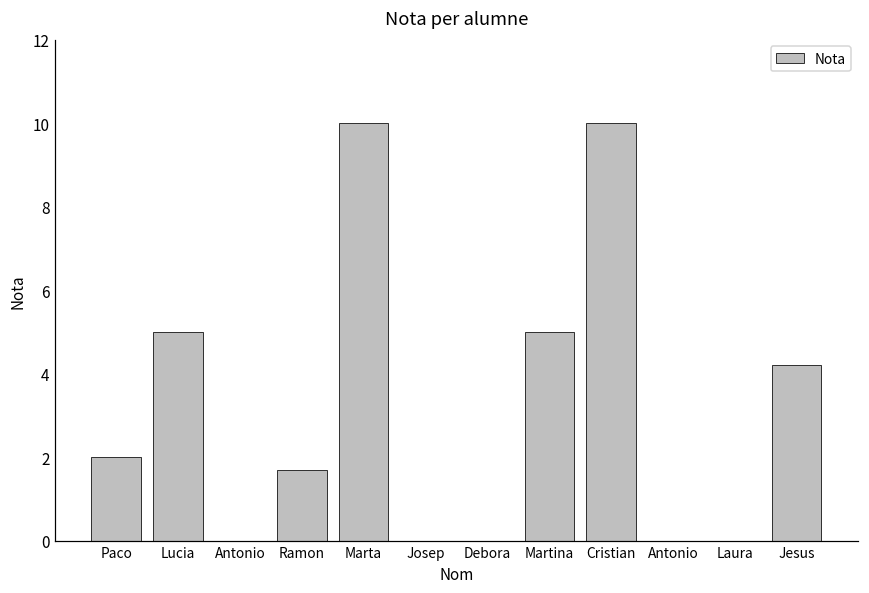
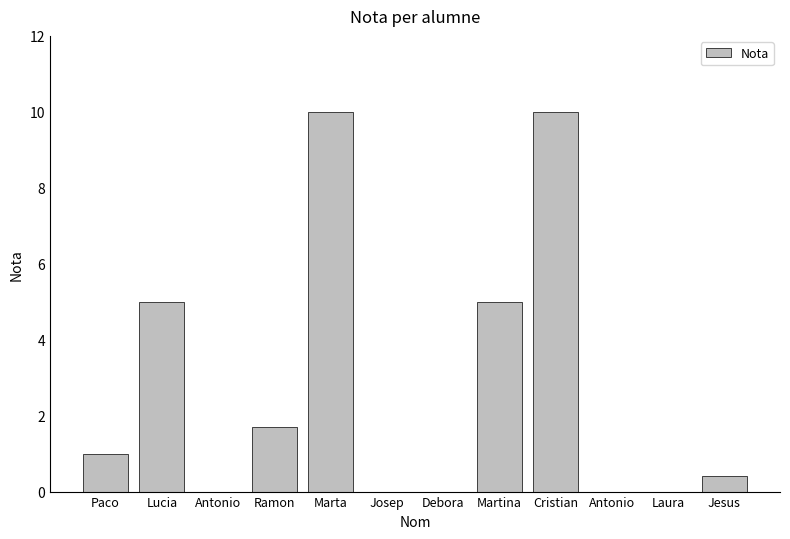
  {
-   "Paco": 2,
+   "Paco": 1,
    "Lucia": 5.0,
    "Ramon": 1.7,
    "Marta": 10.0,
    "Josep": 0.0,
    "Debora": 0.0,
    "Martina": 5.0,
    "Cristian": 10.0,
    "Laura": 0.0,
-   "Jesus": 4.2
+   "Jesus": 0.4
  }
